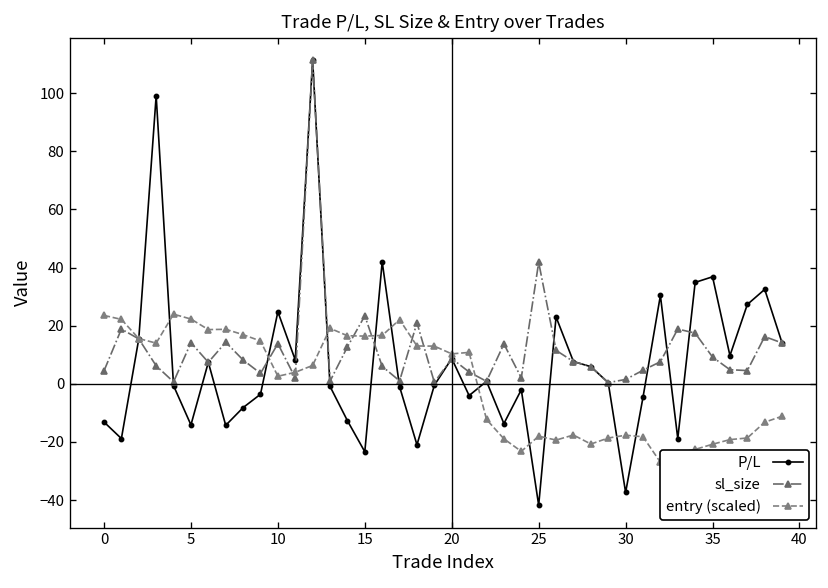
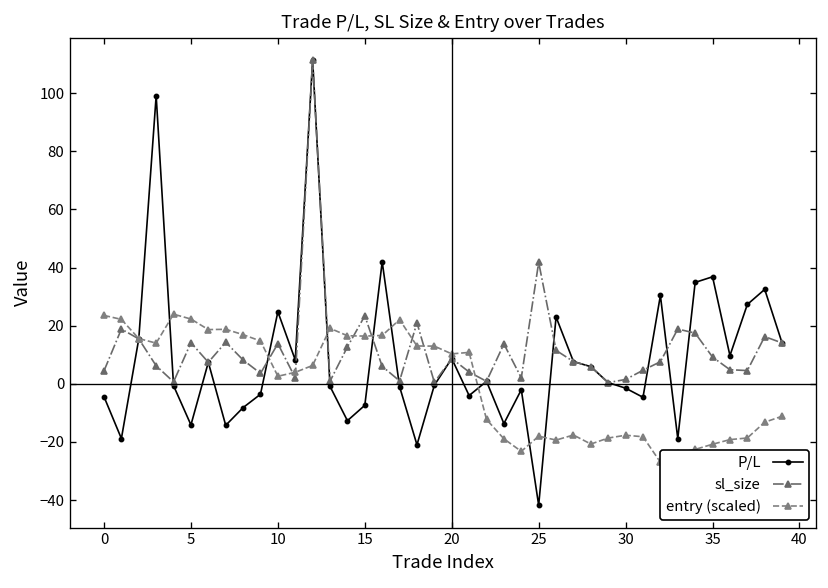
  {
    "P/L": {
-     "0": -13,
+     "0": -4,
      "5": -14,
      "10": 25,
-     "15": -23,
+     "15": -7,
      "25": -42,
-     "30": -37,
+     "30": -2,
      "35": 37
    }
  }
